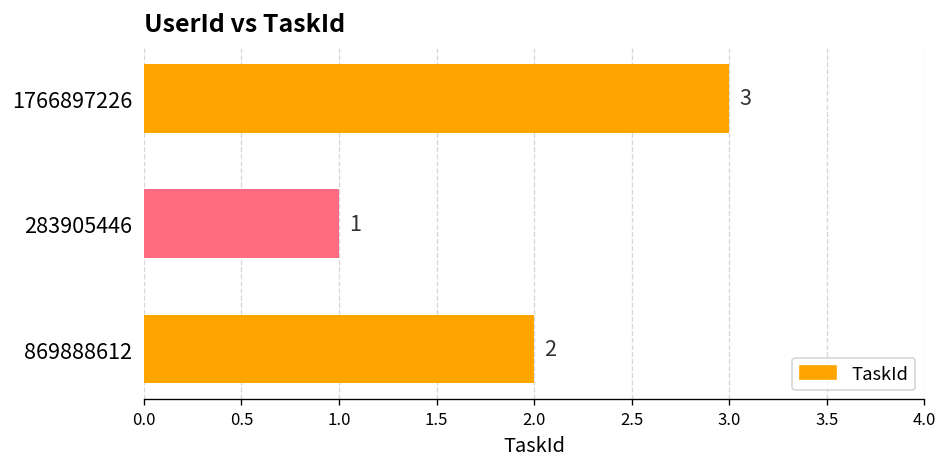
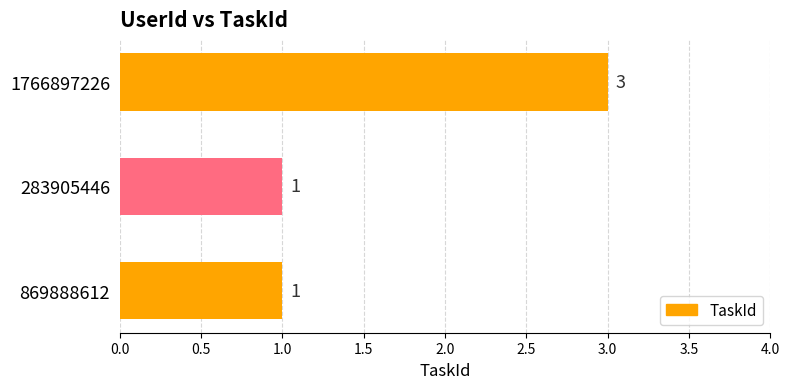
  {
    "1766897226": 3,
    "283905446": 1,
-   "869888612": 2
+   "869888612": 1
  }
